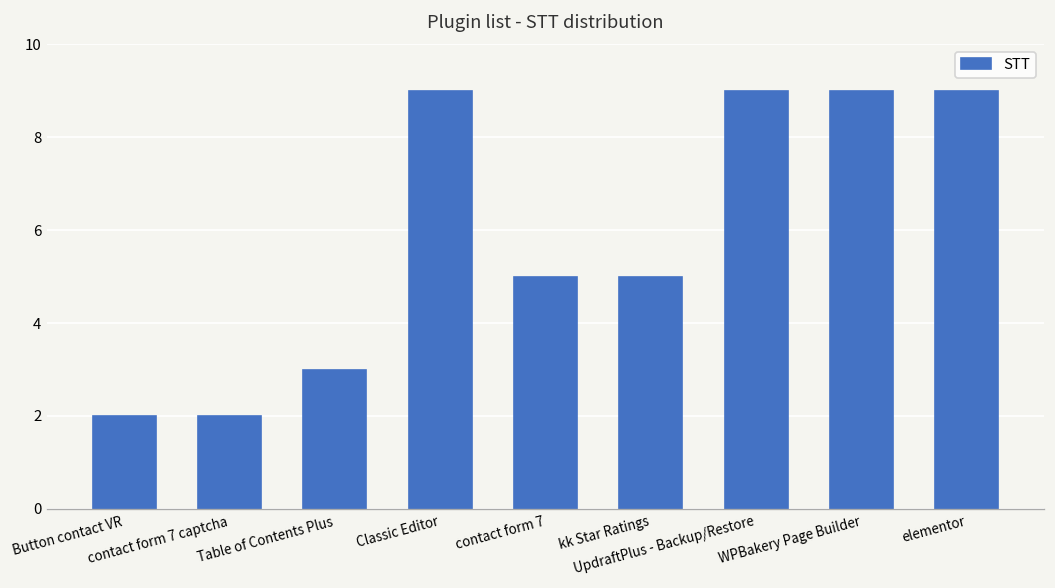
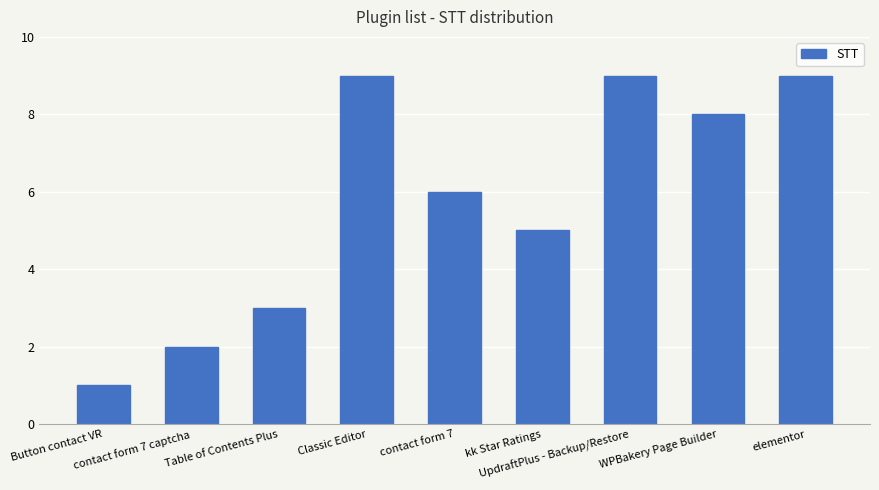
  {
-   "Button contact VR": 2,
+   "Button contact VR": 1,
    "contact form 7 captcha": 2,
    "Table of Contents Plus": 3,
    "Classic Editor": 9,
-   "contact form 7": 5,
+   "contact form 7": 6,
    "kk Star Ratings": 5,
    "UpdraftPlus - Backup/Restore": 9,
-   "WPBakery Page Builder": 9,
+   "WPBakery Page Builder": 8,
    "elementor": 9
  }
